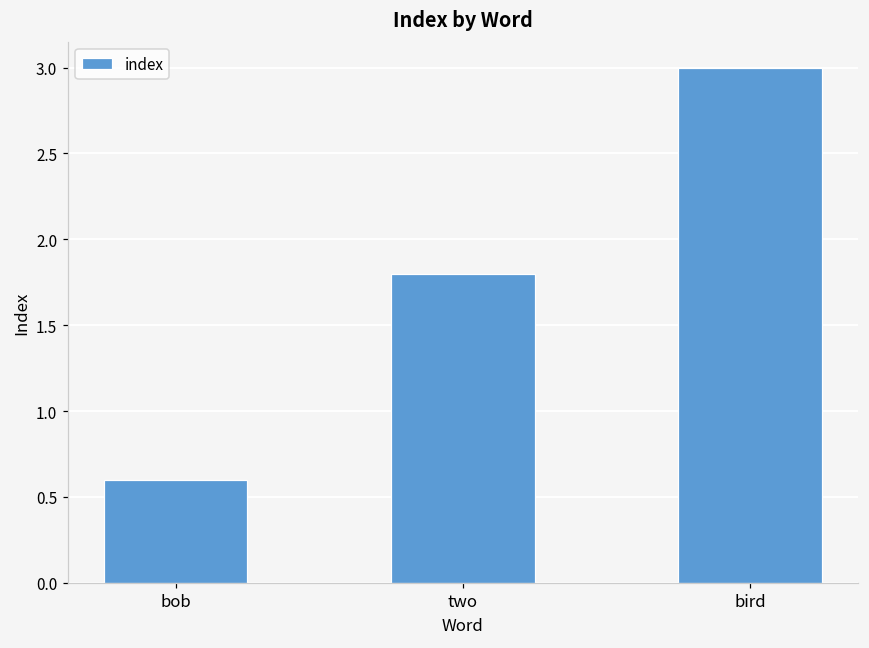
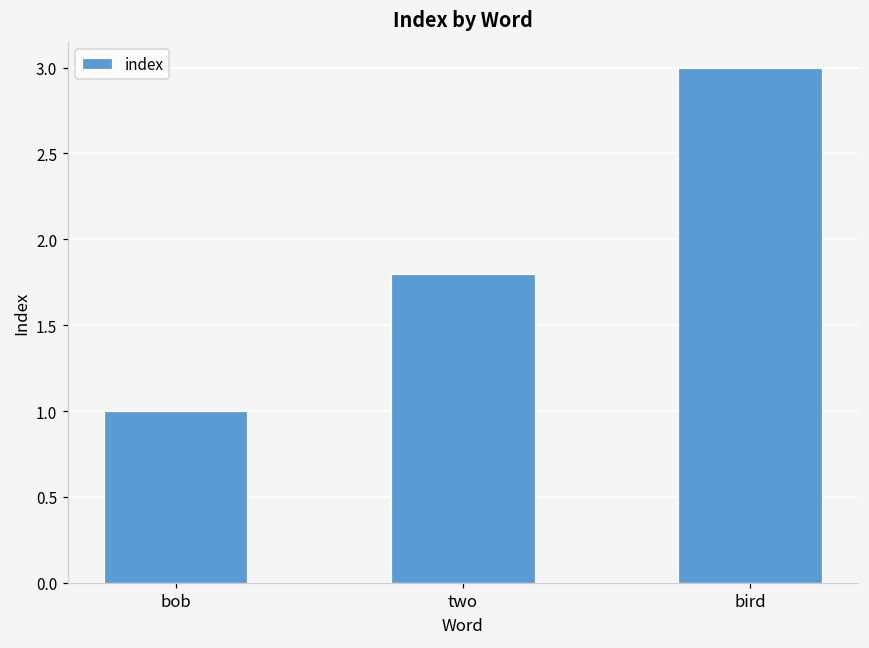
  {
-   "bob": 0.6,
+   "bob": 1.0,
    "two": 1.8,
    "bird": 3.0
  }
